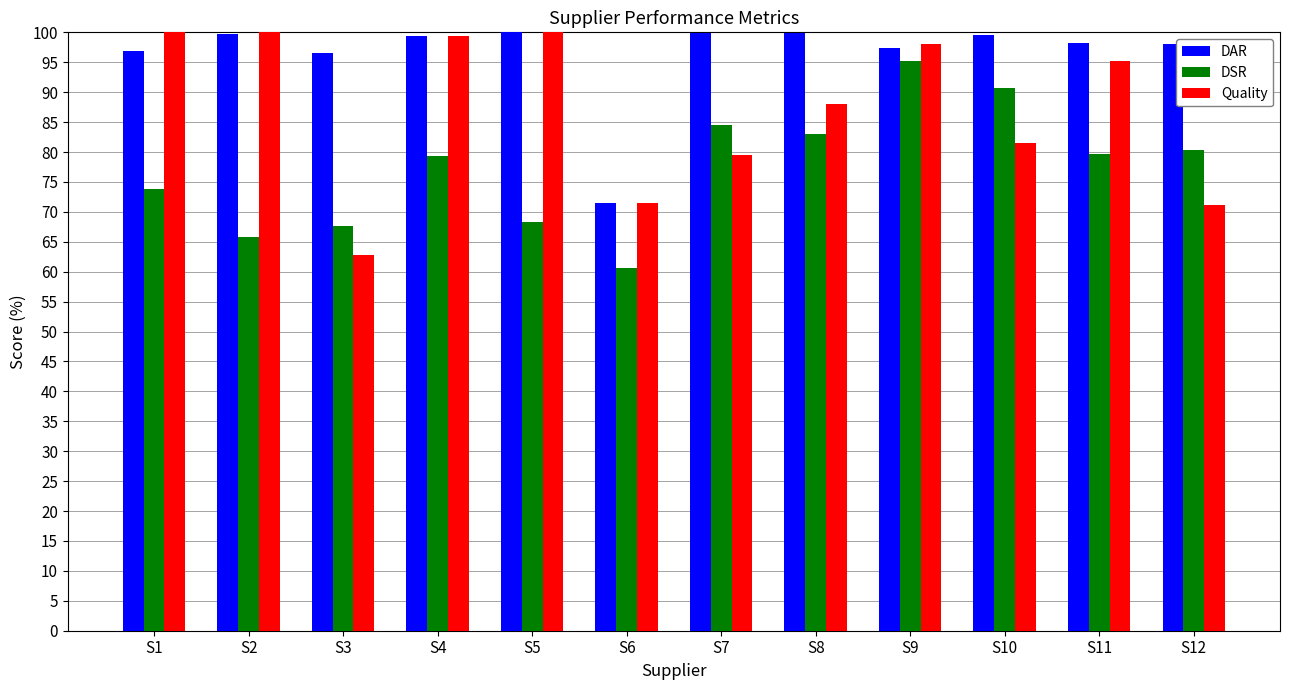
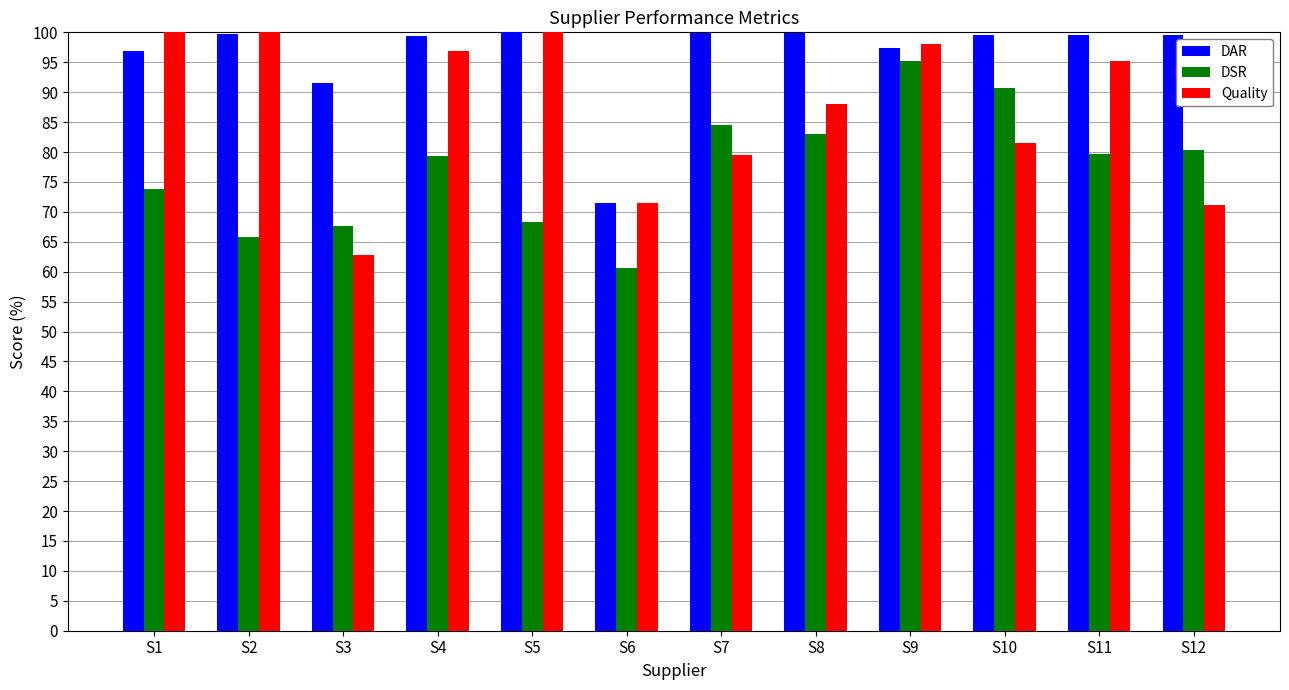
  {
    "DAR": {
      "S1": 97,
      "S2": 100,
-     "S3": 97,
+     "S3": 92,
      "S4": 99,
      "S5": 100,
      "S6": 71,
      "S7": 100,
      "S8": 100,
      "S9": 97,
      "S10": 100,
-     "S11": 98,
-     "S12": 98
+     "S11": 100,
+     "S12": 100
    },
    "DSR": {
      "S1": 74,
      "S2": 66,
      "S3": 68,
      "S4": 79,
      "S5": 68,
      "S6": 61,
      "S7": 85,
      "S8": 83,
      "S9": 95,
      "S10": 91,
      "S11": 80,
      "S12": 80
    },
    "Quality": {
      "S1": 100,
      "S2": 100,
      "S3": 63,
-     "S4": 99,
+     "S4": 97,
      "S5": 100,
      "S6": 71,
      "S7": 79,
      "S8": 88,
      "S9": 98,
      "S10": 81,
      "S11": 95,
      "S12": 71
    }
  }
